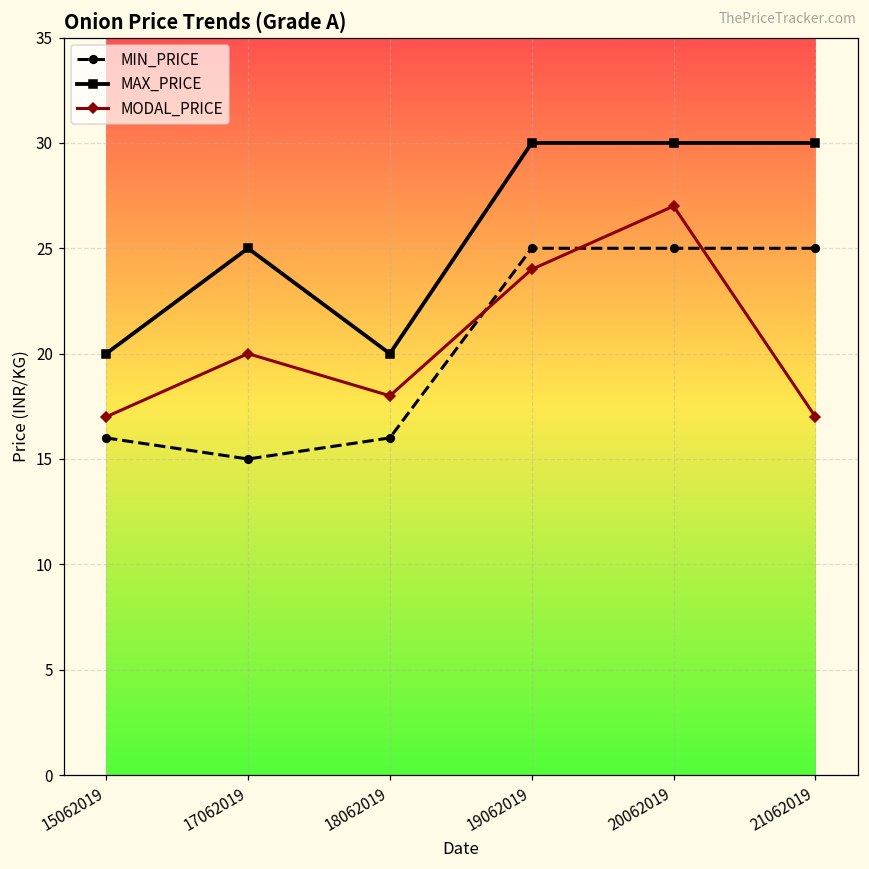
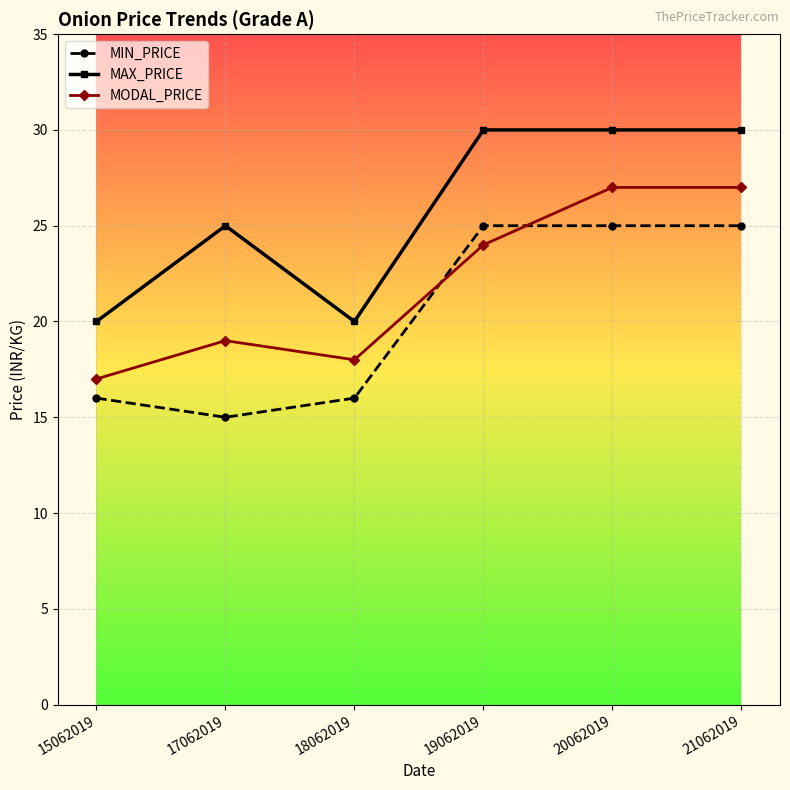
  {
    "MODAL_PRICE": {
      "15062019": 17,
-     "17062019": 20,
+     "17062019": 19,
      "18062019": 18,
      "19062019": 24,
      "20062019": 27,
-     "21062019": 17
+     "21062019": 27
    }
  }
